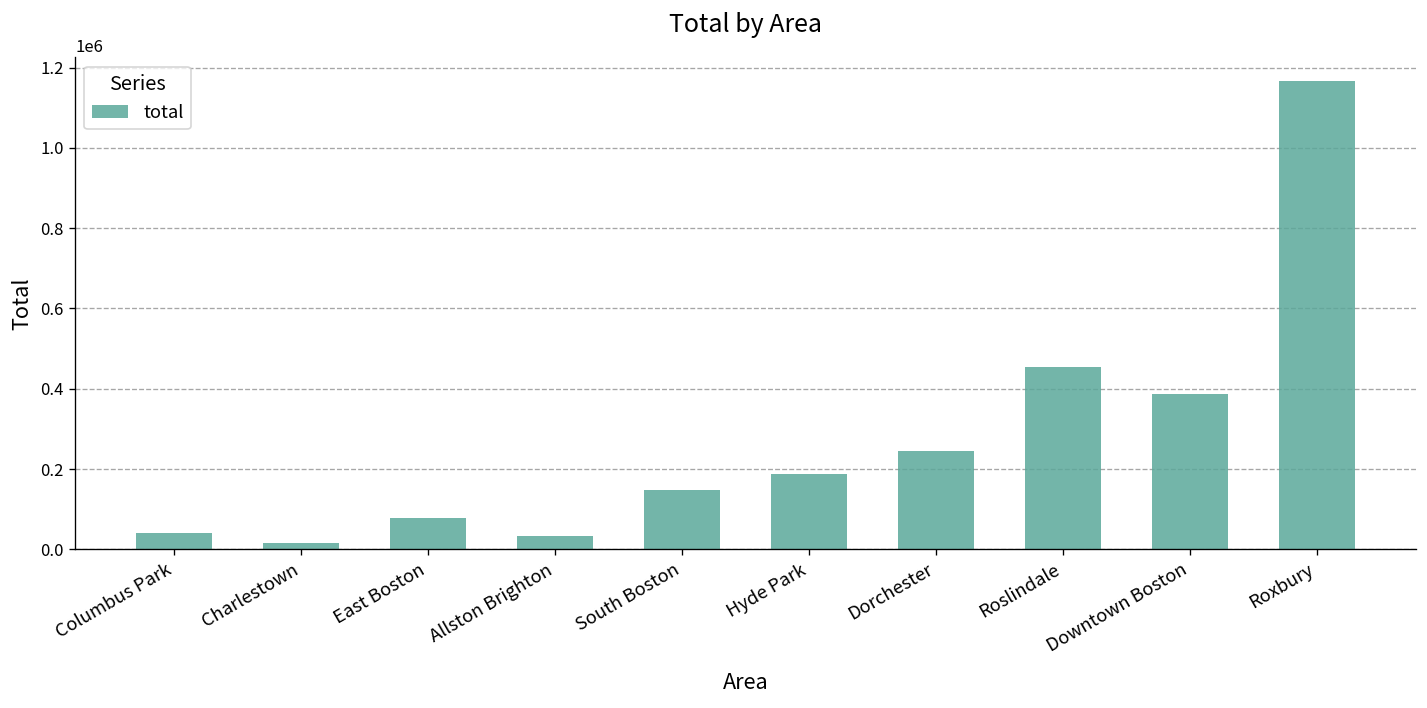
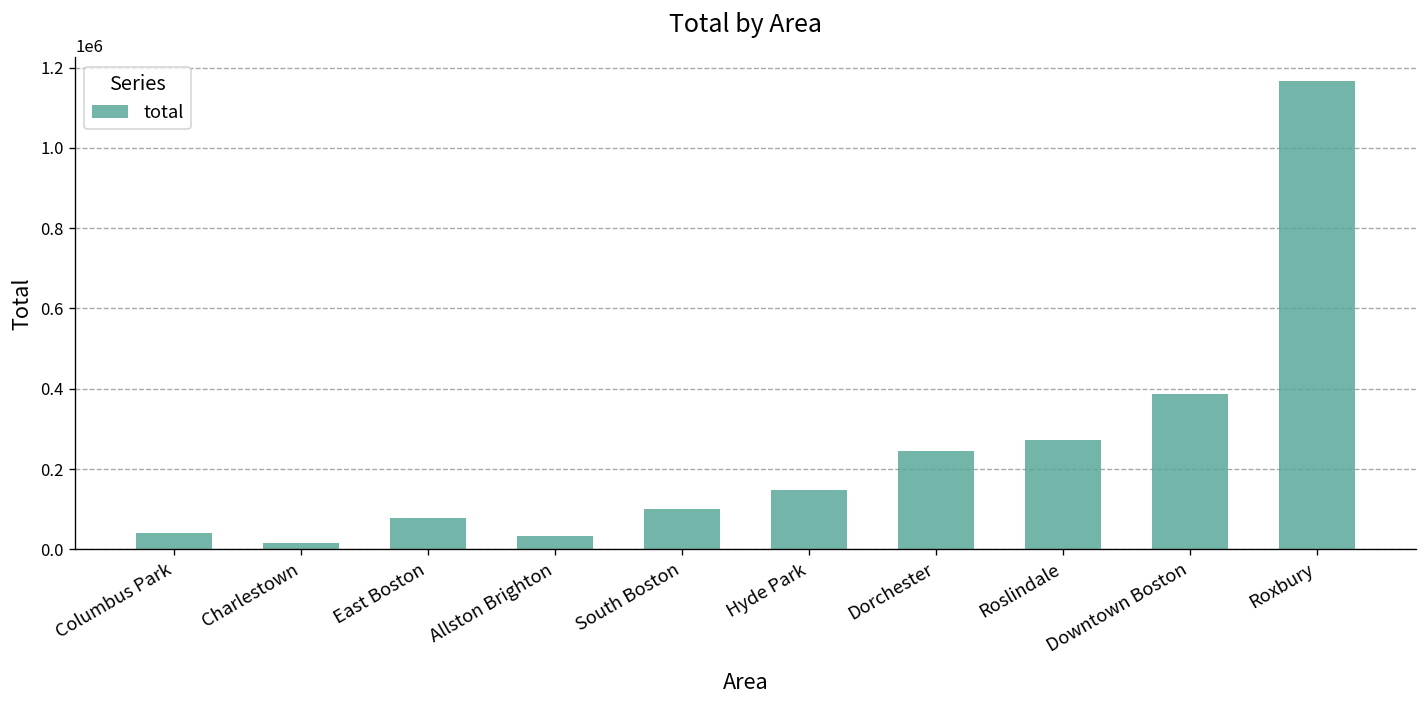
  {
    "Columbus Park": 40000,
    "Charlestown": 20000,
    "East Boston": 80000,
    "Allston Brighton": 30000,
-   "South Boston": 150000,
-   "Hyde Park": 190000,
+   "South Boston": 100000,
+   "Hyde Park": 150000,
    "Dorchester": 250000,
-   "Roslindale": 450000,
+   "Roslindale": 270000,
    "Downtown Boston": 390000,
    "Roxbury": 1170000
  }
